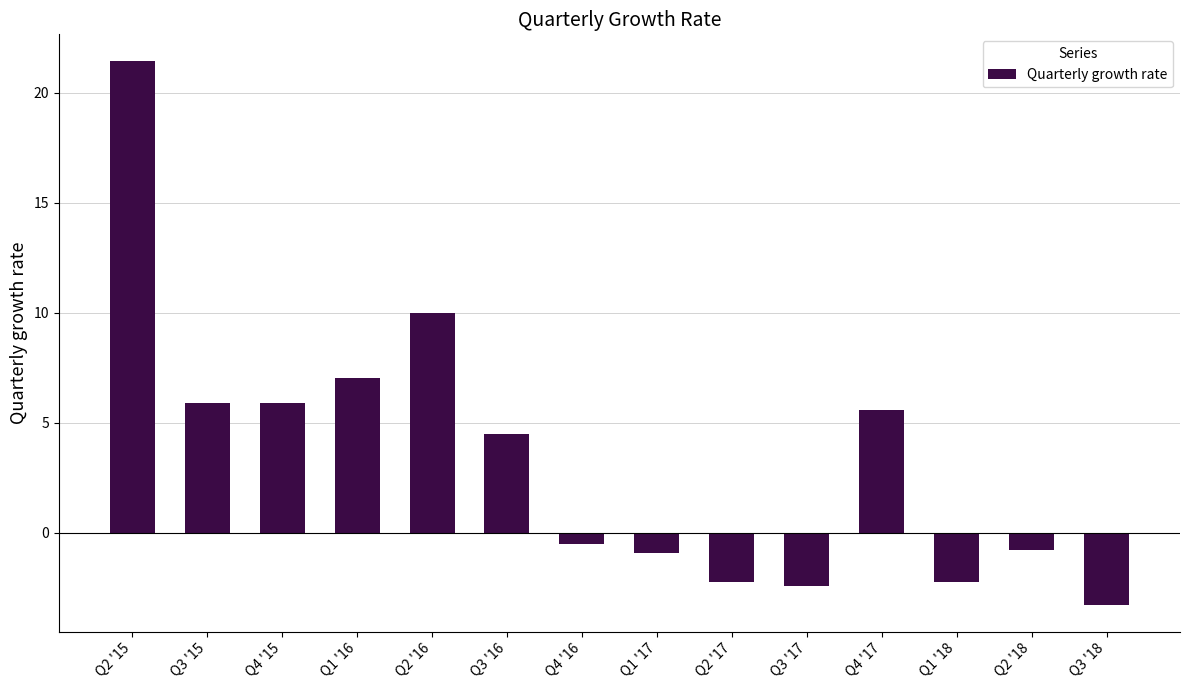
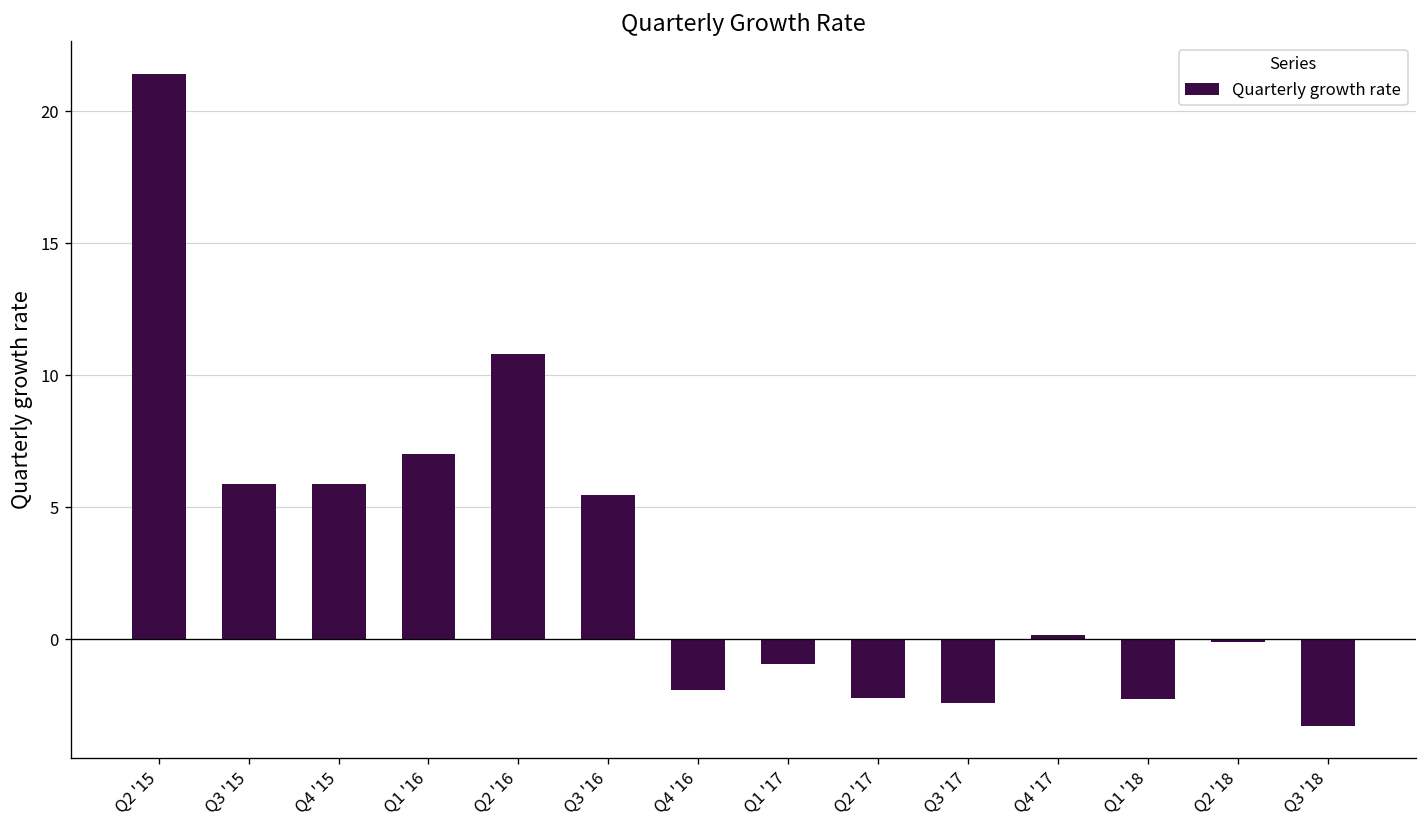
  {
    "Q2 '15": 21.4,
    "Q3 '15": 5.9,
    "Q4 '15": 5.9,
    "Q1 '16": 7.0,
-   "Q2 '16": 10.0,
-   "Q3 '16": 4.5,
-   "Q4 '16": -0.5,
+   "Q2 '16": 10.8,
+   "Q3 '16": 5.5,
+   "Q4 '16": -1.9,
    "Q1 '17": -0.9,
    "Q2 '17": -2.2,
    "Q3 '17": -2.4,
-   "Q4 '17": 5.6,
+   "Q4 '17": 0.2,
    "Q1 '18": -2.2,
-   "Q2 '18": -0.8,
+   "Q2 '18": -0.1,
    "Q3 '18": -3.3
  }
